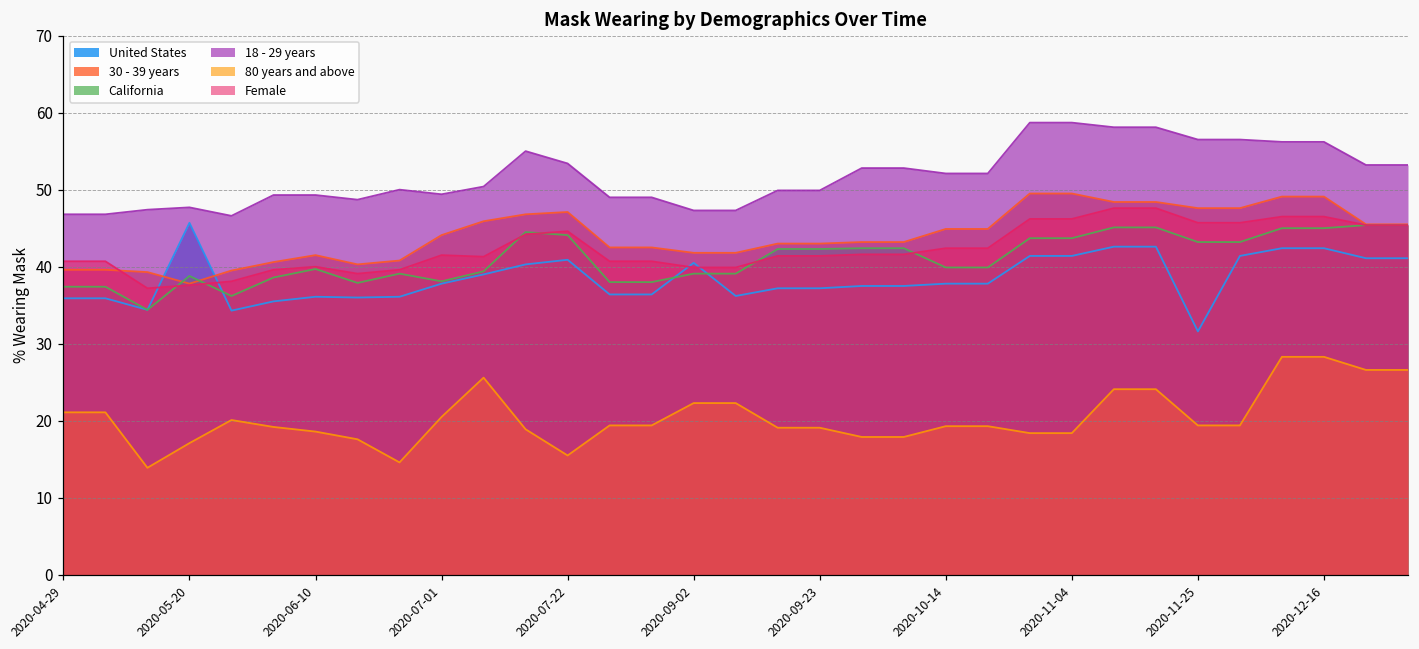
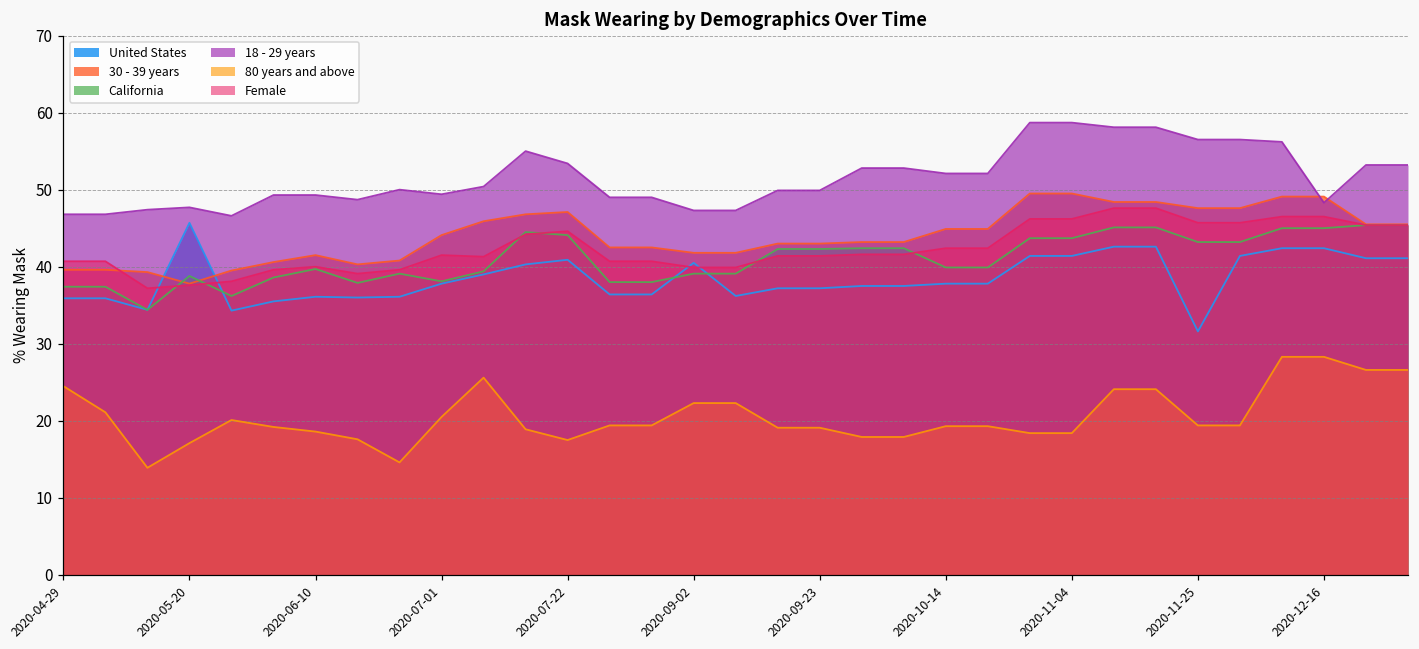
  {
    "United States": {
      "2020-04-29": 36,
      "2020-05-20": 46,
      "2020-06-10": 36,
      "2020-07-22": 41,
      "2020-09-02": 41,
      "2020-09-23": 37,
      "2020-10-14": 38,
      "2020-11-04": 41,
      "2020-11-25": 32,
      "2020-12-16": 42
    },
    "30 - 39 years": {
      "2020-04-29": 40,
      "2020-06-10": 42,
      "2020-07-01": 44,
      "2020-07-22": 47,
      "2020-09-02": 42,
      "2020-09-23": 43,
      "2020-10-14": 45,
      "2020-11-04": 50,
      "2020-11-25": 48,
      "2020-12-16": 49
    },
    "California": {
      "2020-04-29": 37,
      "2020-05-20": 39,
      "2020-07-22": 44,
      "2020-09-02": 39,
      "2020-09-23": 42,
      "2020-10-14": 40,
      "2020-11-04": 44,
      "2020-11-25": 43,
      "2020-12-16": 45
    },
    "18 - 29 years": {
      "2020-04-29": 47,
      "2020-05-20": 48,
      "2020-06-10": 49,
      "2020-07-01": 49,
      "2020-07-22": 53,
      "2020-09-02": 47,
      "2020-09-23": 50,
      "2020-10-14": 52,
      "2020-11-04": 59,
      "2020-11-25": 57,
-     "2020-12-16": 56
+     "2020-12-16": 48
    },
    "80 years and above": {
-     "2020-04-29": 21,
+     "2020-04-29": 25,
      "2020-05-20": 17,
      "2020-06-10": 19,
      "2020-07-01": 21,
-     "2020-07-22": 16,
+     "2020-07-22": 18,
      "2020-09-02": 22,
      "2020-09-23": 19,
      "2020-10-14": 19,
      "2020-11-04": 18,
      "2020-11-25": 19,
      "2020-12-16": 28
    },
    "Female": {
      "2020-04-29": 41,
      "2020-07-01": 42,
      "2020-07-22": 45,
      "2020-09-02": 40,
      "2020-09-23": 41,
      "2020-10-14": 42,
      "2020-11-04": 46,
      "2020-11-25": 46,
      "2020-12-16": 47
    }
  }
